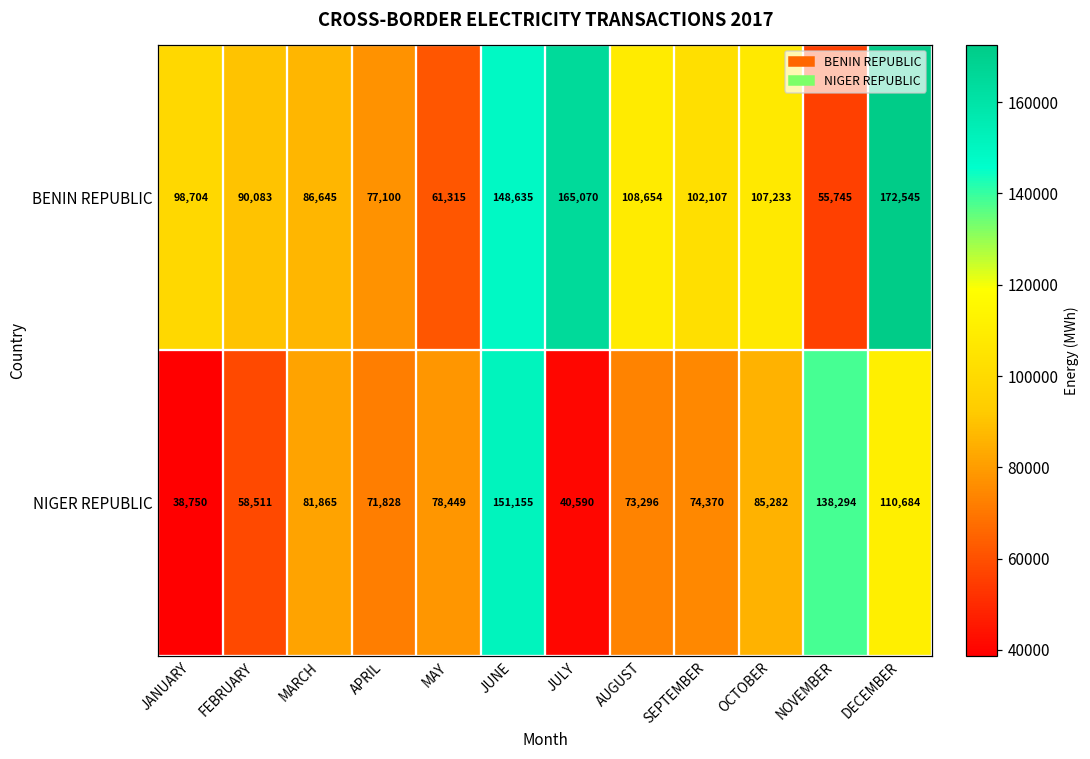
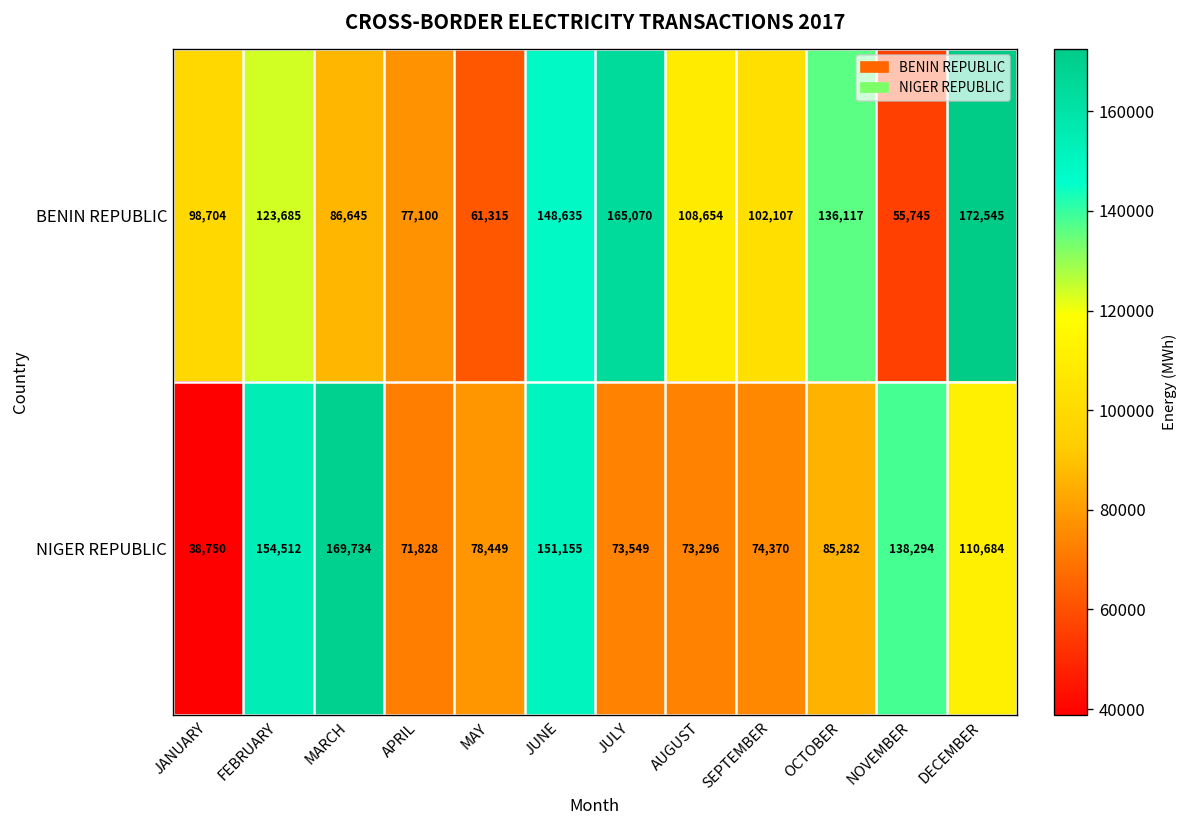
  {
    "BENIN REPUBLIC": {
      "JANUARY": "98,704",
-     "FEBRUARY": "90,083",
+     "FEBRUARY": "123,685",
      "MARCH": "86,645",
      "APRIL": "77,100",
      "MAY": "61,315",
      "JUNE": "148,635",
      "JULY": "165,070",
      "AUGUST": "108,654",
      "SEPTEMBER": "102,107",
-     "OCTOBER": "107,233",
+     "OCTOBER": "136,117",
      "NOVEMBER": "55,745",
      "DECEMBER": "172,545"
    },
    "NIGER REPUBLIC": {
      "JANUARY": "38,750",
-     "FEBRUARY": "58,511",
-     "MARCH": "81,865",
+     "FEBRUARY": "154,512",
+     "MARCH": "169,734",
      "APRIL": "71,828",
      "MAY": "78,449",
      "JUNE": "151,155",
-     "JULY": "40,590",
+     "JULY": "73,549",
      "AUGUST": "73,296",
      "SEPTEMBER": "74,370",
      "OCTOBER": "85,282",
      "NOVEMBER": "138,294",
      "DECEMBER": "110,684"
    }
  }
